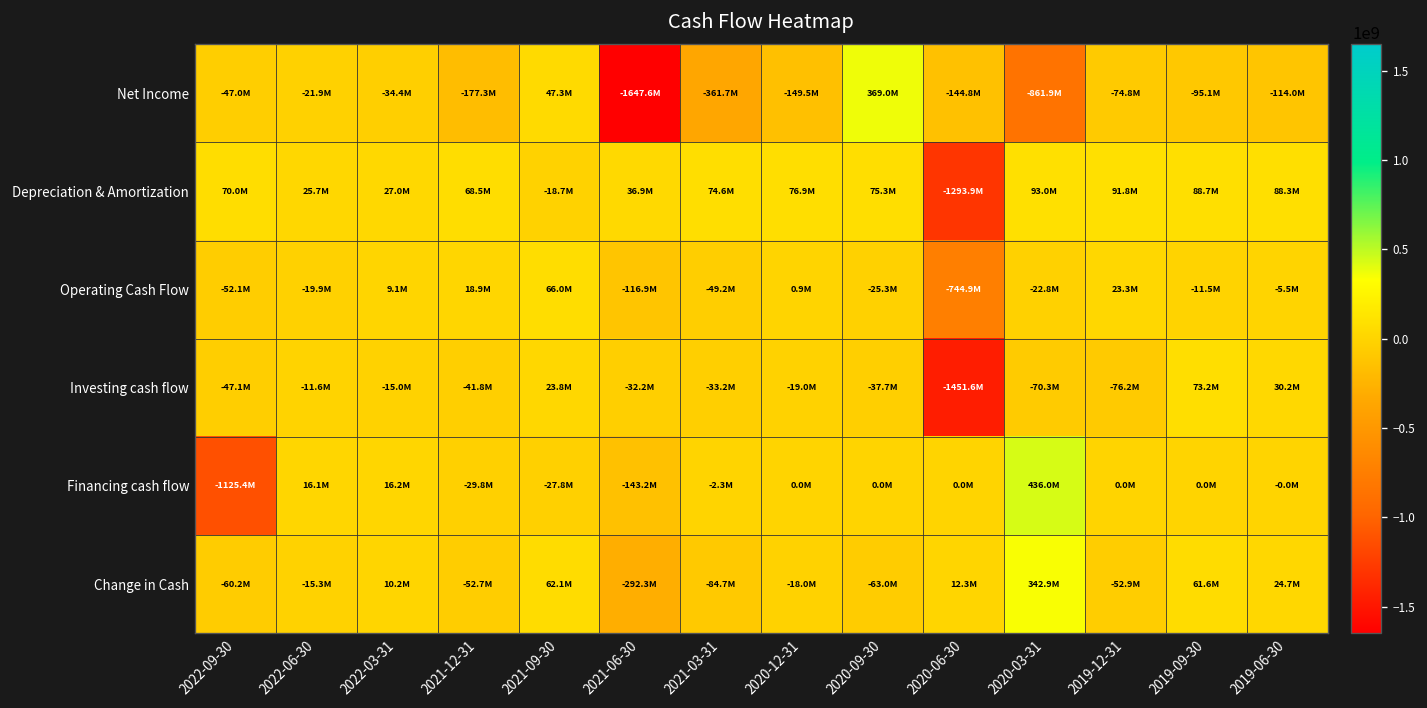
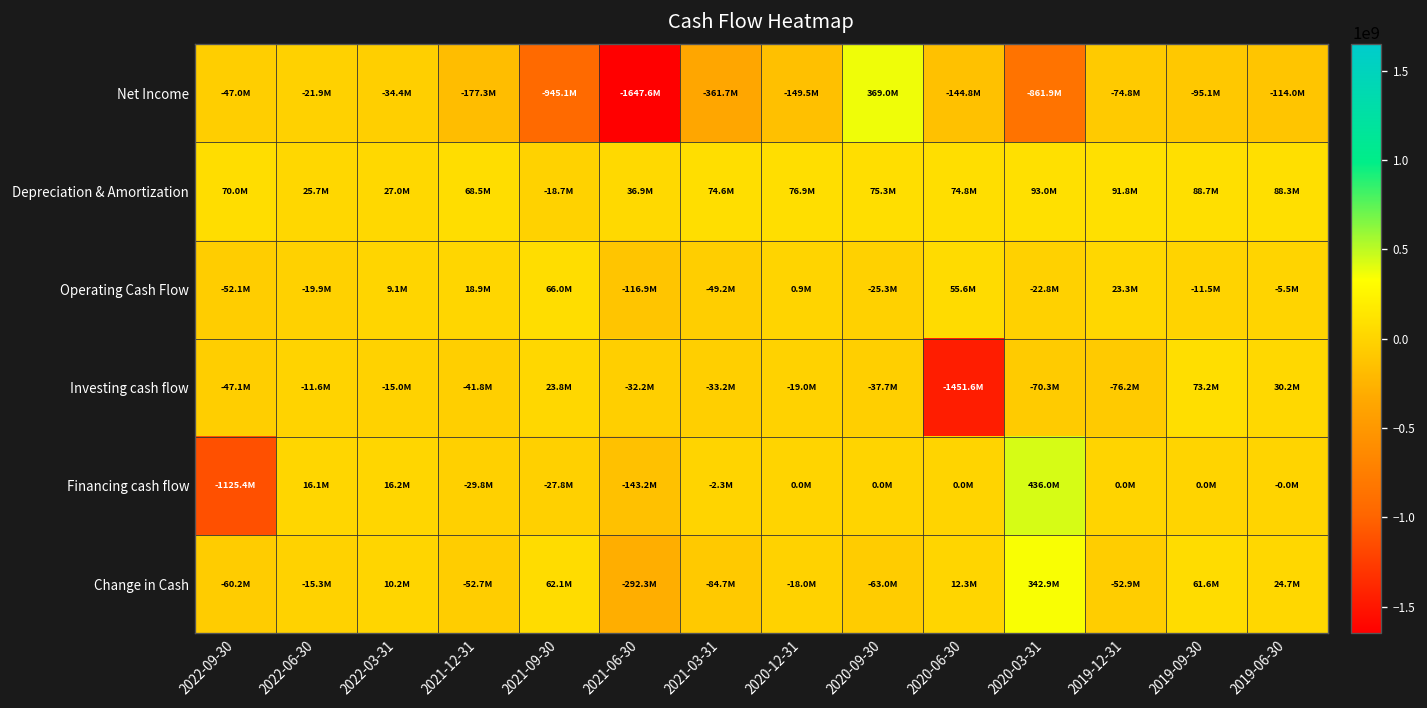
  {
    "Net Income": {
      "2022-09-30": "-47.0M",
      "2022-06-30": "-21.9M",
      "2022-03-31": "-34.4M",
      "2021-12-31": "-177.3M",
-     "2021-09-30": "47.3M",
+     "2021-09-30": "-945.1M",
      "2021-06-30": "-1647.6M",
      "2021-03-31": "-361.7M",
      "2020-12-31": "-149.5M",
      "2020-09-30": "369.0M",
      "2020-06-30": "-144.8M",
      "2020-03-31": "-861.9M",
      "2019-12-31": "-74.8M",
      "2019-09-30": "-95.1M",
      "2019-06-30": "-114.0M"
    },
    "Depreciation & Amortization": {
      "2022-09-30": "70.0M",
      "2022-06-30": "25.7M",
      "2022-03-31": "27.0M",
      "2021-12-31": "68.5M",
      "2021-09-30": "-18.7M",
      "2021-06-30": "36.9M",
      "2021-03-31": "74.6M",
      "2020-12-31": "76.9M",
      "2020-09-30": "75.3M",
-     "2020-06-30": "-1293.9M",
+     "2020-06-30": "74.8M",
      "2020-03-31": "93.0M",
      "2019-12-31": "91.8M",
      "2019-09-30": "88.7M",
      "2019-06-30": "88.3M"
    },
    "Operating Cash Flow": {
      "2022-09-30": "-52.1M",
      "2022-06-30": "-19.9M",
      "2022-03-31": "9.1M",
      "2021-12-31": "18.9M",
      "2021-09-30": "66.0M",
      "2021-06-30": "-116.9M",
      "2021-03-31": "-49.2M",
      "2020-12-31": "0.9M",
      "2020-09-30": "-25.3M",
-     "2020-06-30": "-744.9M",
+     "2020-06-30": "55.6M",
      "2020-03-31": "-22.8M",
      "2019-12-31": "23.3M",
      "2019-09-30": "-11.5M",
      "2019-06-30": "-5.5M"
    },
    "Investing cash flow": {
      "2022-09-30": "-47.1M",
      "2022-06-30": "-11.6M",
      "2022-03-31": "-15.0M",
      "2021-12-31": "-41.8M",
      "2021-09-30": "23.8M",
      "2021-06-30": "-32.2M",
      "2021-03-31": "-33.2M",
      "2020-12-31": "-19.0M",
      "2020-09-30": "-37.7M",
      "2020-06-30": "-1451.6M",
      "2020-03-31": "-70.3M",
      "2019-12-31": "-76.2M",
      "2019-09-30": "73.2M",
      "2019-06-30": "30.2M"
    },
    "Financing cash flow": {
      "2022-09-30": "-1125.4M",
      "2022-06-30": "16.1M",
      "2022-03-31": "16.2M",
      "2021-12-31": "-29.8M",
      "2021-09-30": "-27.8M",
      "2021-06-30": "-143.2M",
      "2021-03-31": "-2.3M",
      "2020-12-31": "0.0M",
      "2020-09-30": "0.0M",
      "2020-06-30": "0.0M",
      "2020-03-31": "436.0M",
      "2019-12-31": "0.0M",
      "2019-09-30": "0.0M",
      "2019-06-30": "-0.0M"
    },
    "Change in Cash": {
      "2022-09-30": "-60.2M",
      "2022-06-30": "-15.3M",
      "2022-03-31": "10.2M",
      "2021-12-31": "-52.7M",
      "2021-09-30": "62.1M",
      "2021-06-30": "-292.3M",
      "2021-03-31": "-84.7M",
      "2020-12-31": "-18.0M",
      "2020-09-30": "-63.0M",
      "2020-06-30": "12.3M",
      "2020-03-31": "342.9M",
      "2019-12-31": "-52.9M",
      "2019-09-30": "61.6M",
      "2019-06-30": "24.7M"
    }
  }
